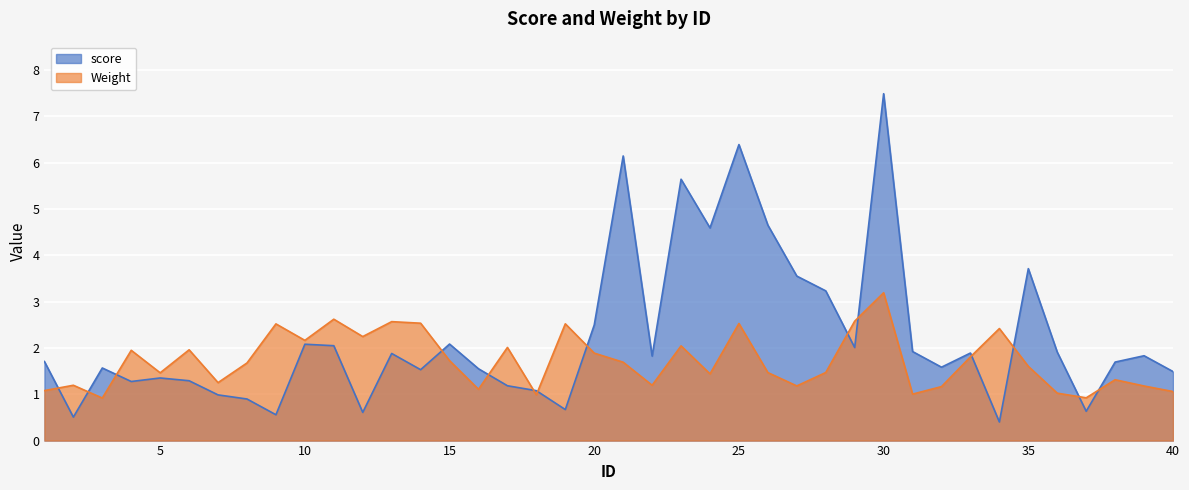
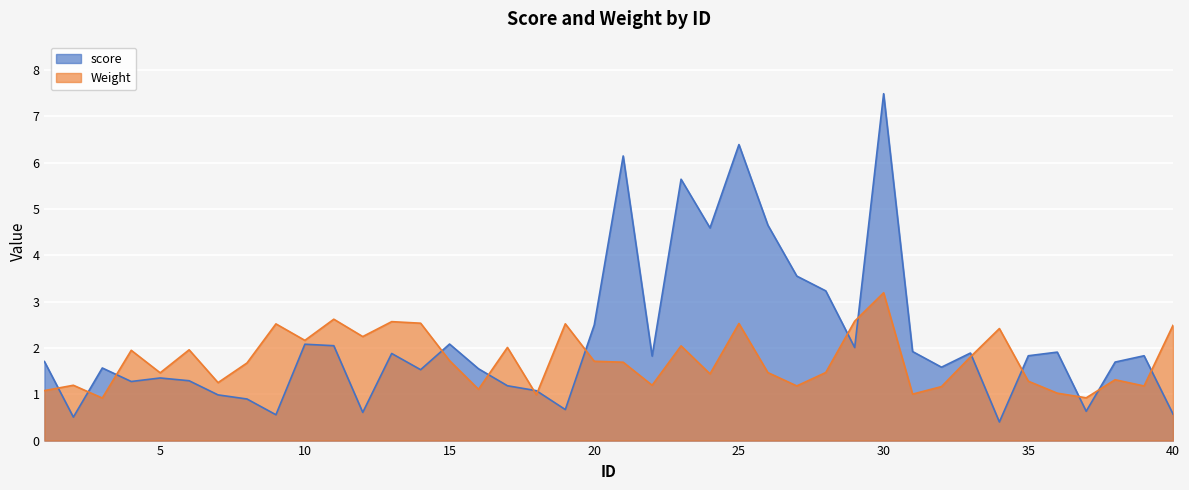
  {
    "score": {
      "5": 1.4,
      "10": 2.1,
      "15": 2.1,
      "20": 2.5,
      "25": 6.4,
      "30": 7.5,
-     "35": 3.7,
-     "40": 1.5
+     "35": 1.8,
+     "40": 0.6
    },
    "Weight": {
      "5": 1.5,
      "10": 2.2,
      "15": 1.7,
-     "20": 1.9,
+     "20": 1.7,
      "25": 2.5,
      "30": 3.2,
-     "35": 1.6,
-     "40": 1.1
+     "35": 1.3,
+     "40": 2.5
    }
  }
